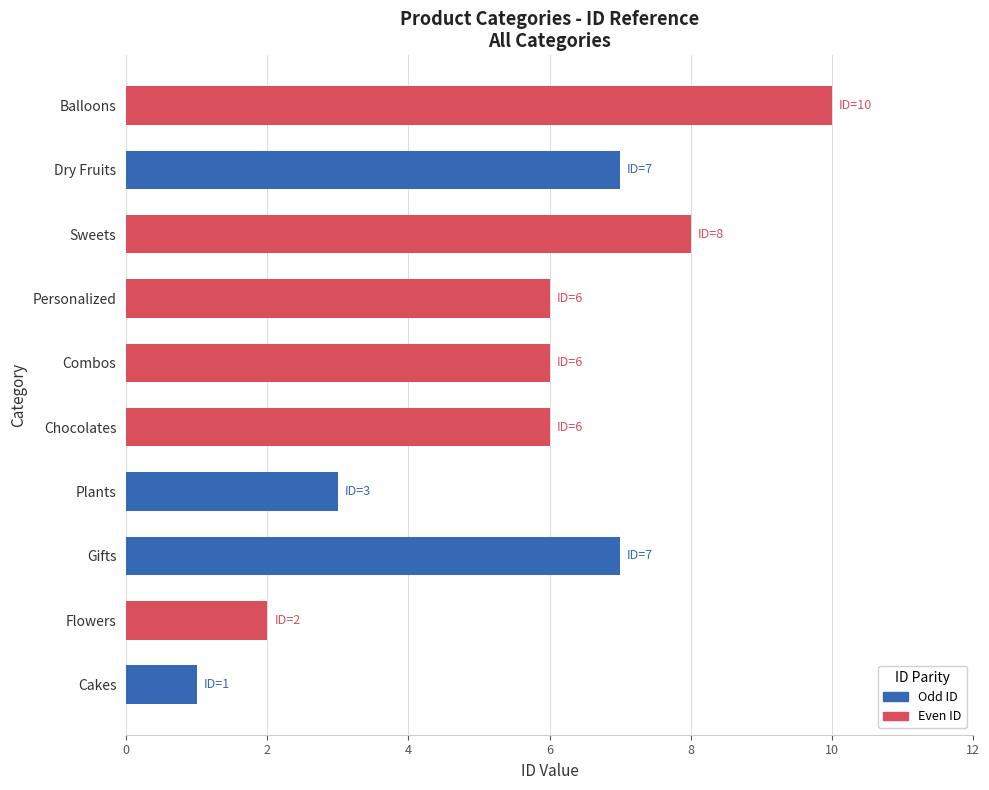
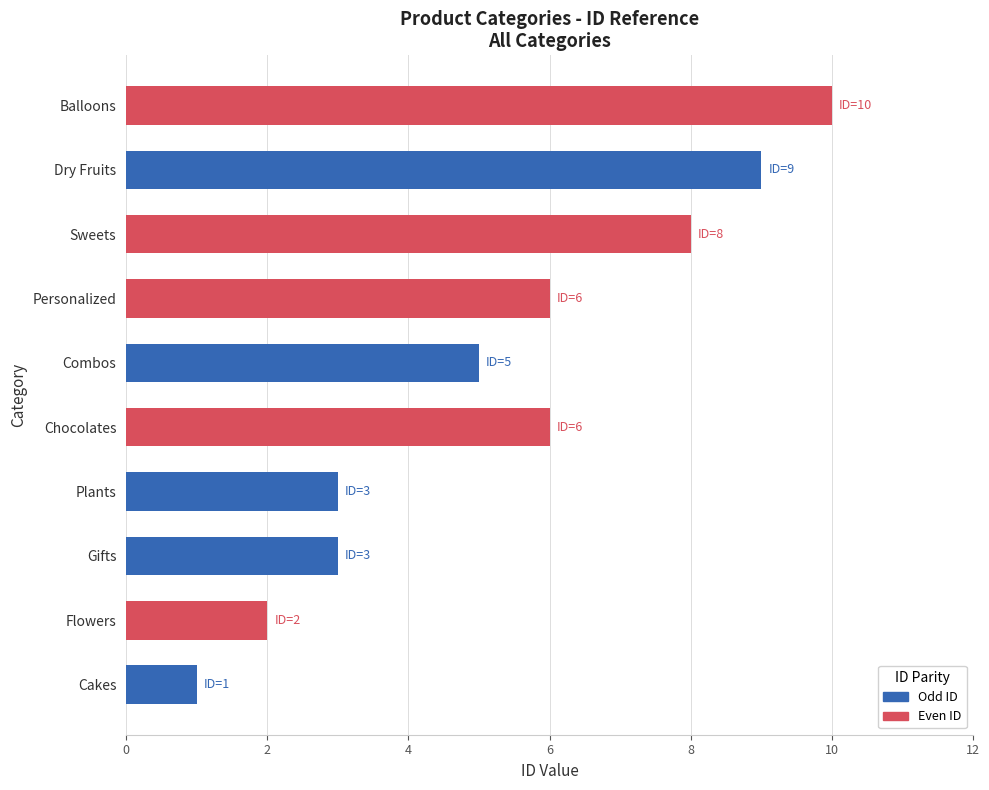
  {
    "Balloons": 10,
-   "Dry Fruits": 7,
+   "Dry Fruits": 9,
    "Sweets": 8,
    "Personalized": 6,
-   "Combos": 6,
+   "Combos": 5,
    "Chocolates": 6,
    "Plants": 3,
-   "Gifts": 7,
+   "Gifts": 3,
    "Flowers": 2,
    "Cakes": 1
  }
